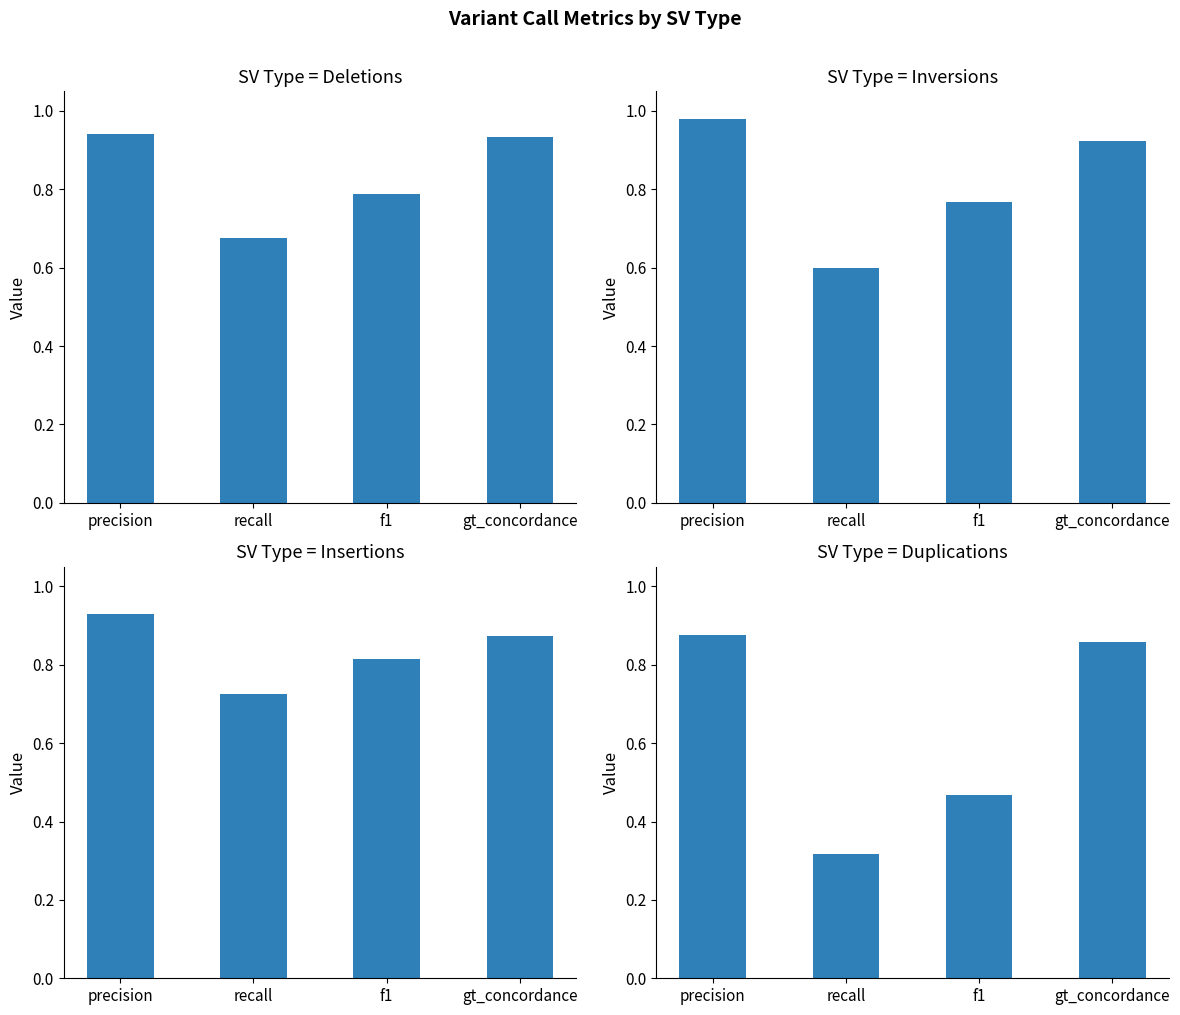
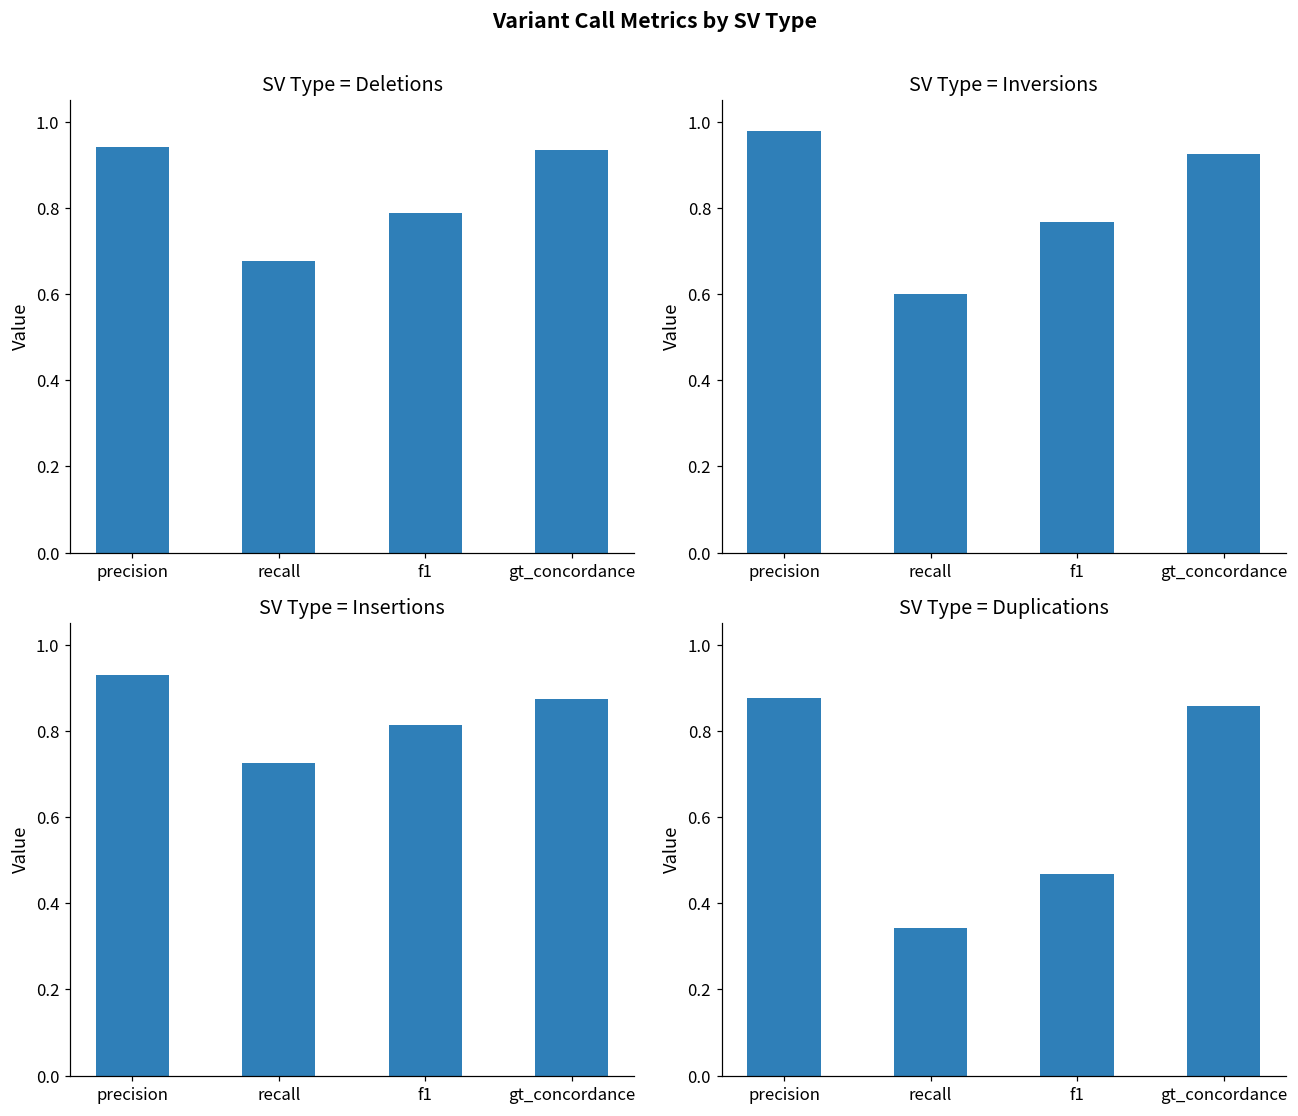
  {
    "SV Type = Deletions": {
      "precision": 0.94,
      "recall": 0.68,
      "f1": 0.79,
      "gt_concordance": 0.93
    },
    "SV Type = Inversions": {
      "precision": 0.98,
      "recall": 0.60,
      "f1": 0.77,
      "gt_concordance": 0.92
    },
    "SV Type = Insertions": {
      "precision": 0.93,
      "recall": 0.72,
      "f1": 0.81,
      "gt_concordance": 0.87
    },
    "SV Type = Duplications": {
      "precision": 0.88,
-     "recall": 0.32,
+     "recall": 0.34,
      "f1": 0.47,
      "gt_concordance": 0.86
    }
  }
